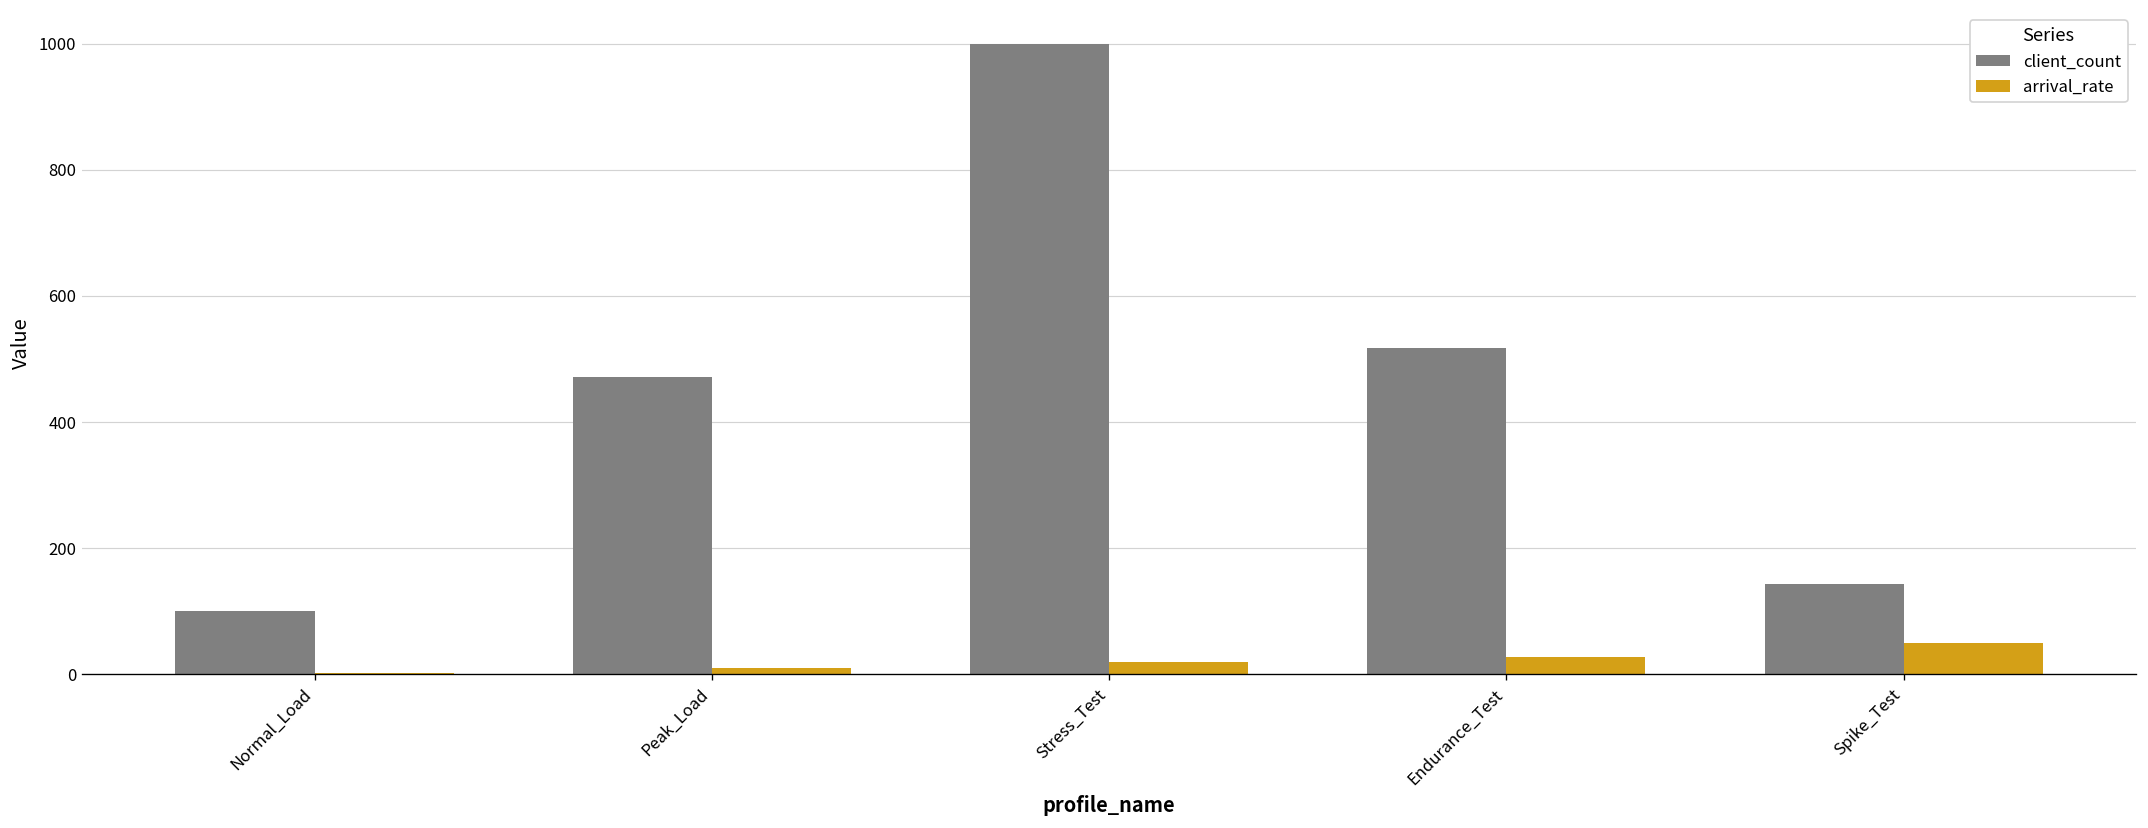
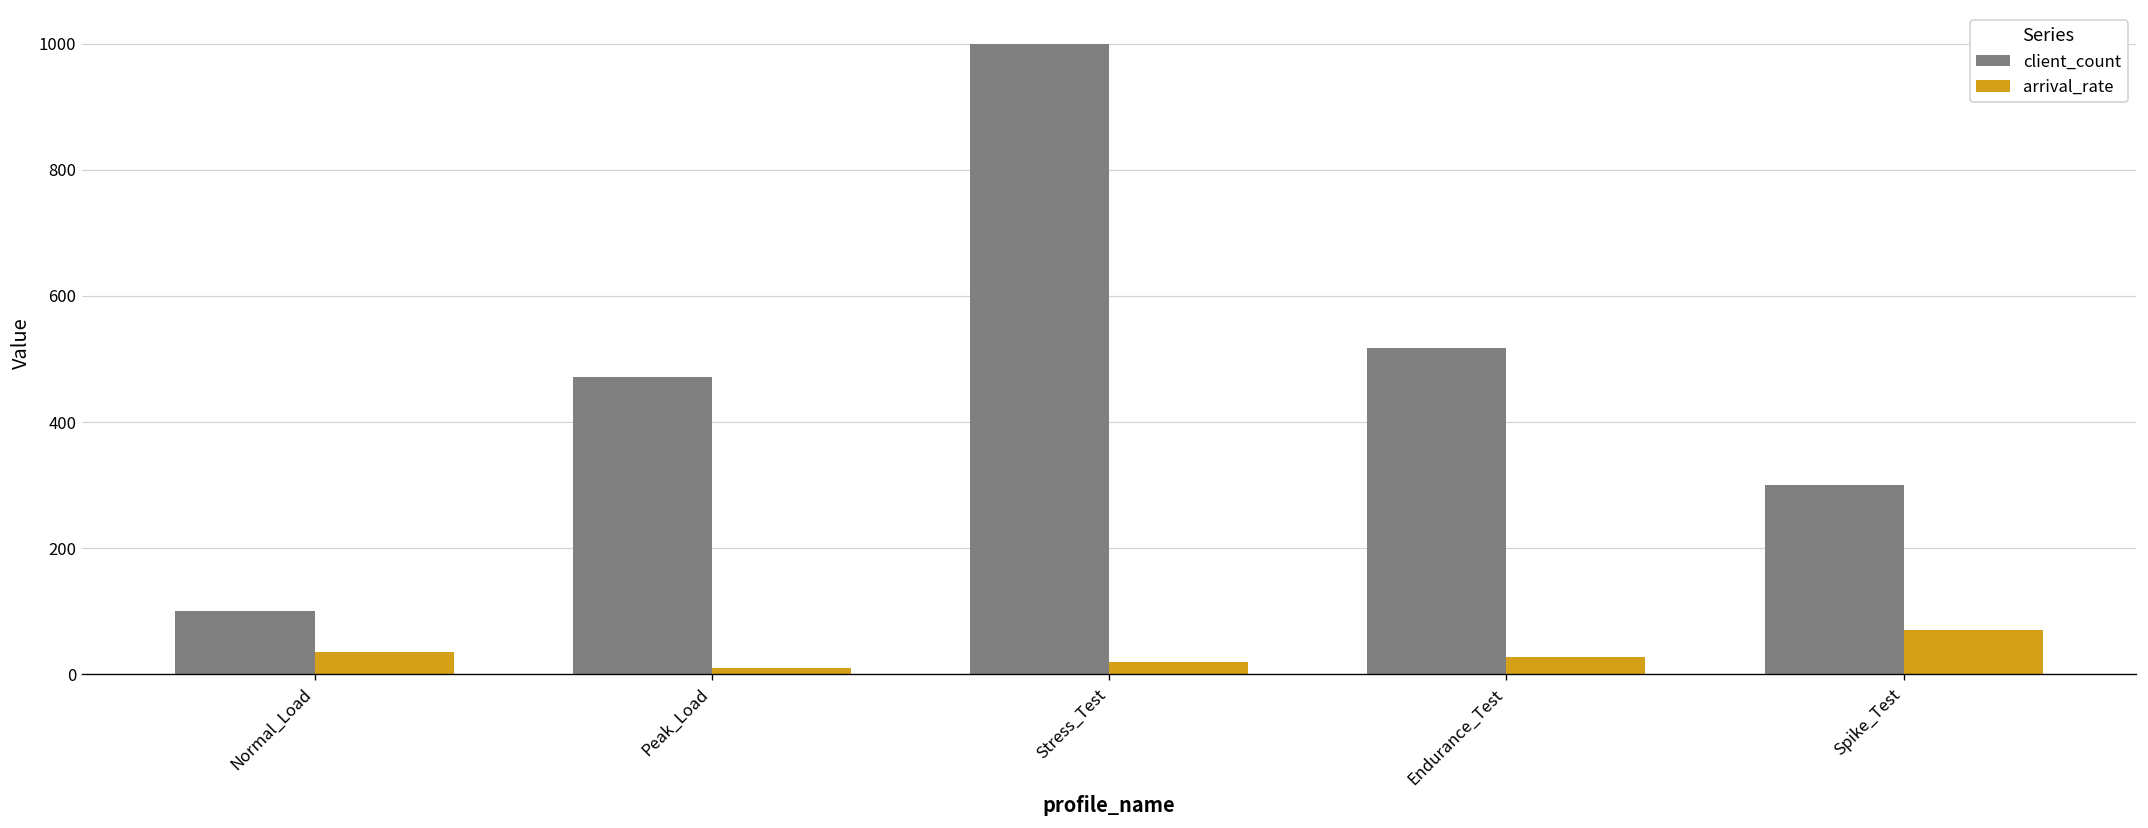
  {
    "client_count": {
      "Normal_Load": 100,
      "Peak_Load": 470,
      "Stress_Test": 1000,
      "Endurance_Test": 520,
-     "Spike_Test": 140
+     "Spike_Test": 300
    },
    "arrival_rate": {
-     "Normal_Load": 0,
+     "Normal_Load": 40,
      "Peak_Load": 10,
      "Stress_Test": 20,
      "Endurance_Test": 30,
-     "Spike_Test": 50
+     "Spike_Test": 70
    }
  }
